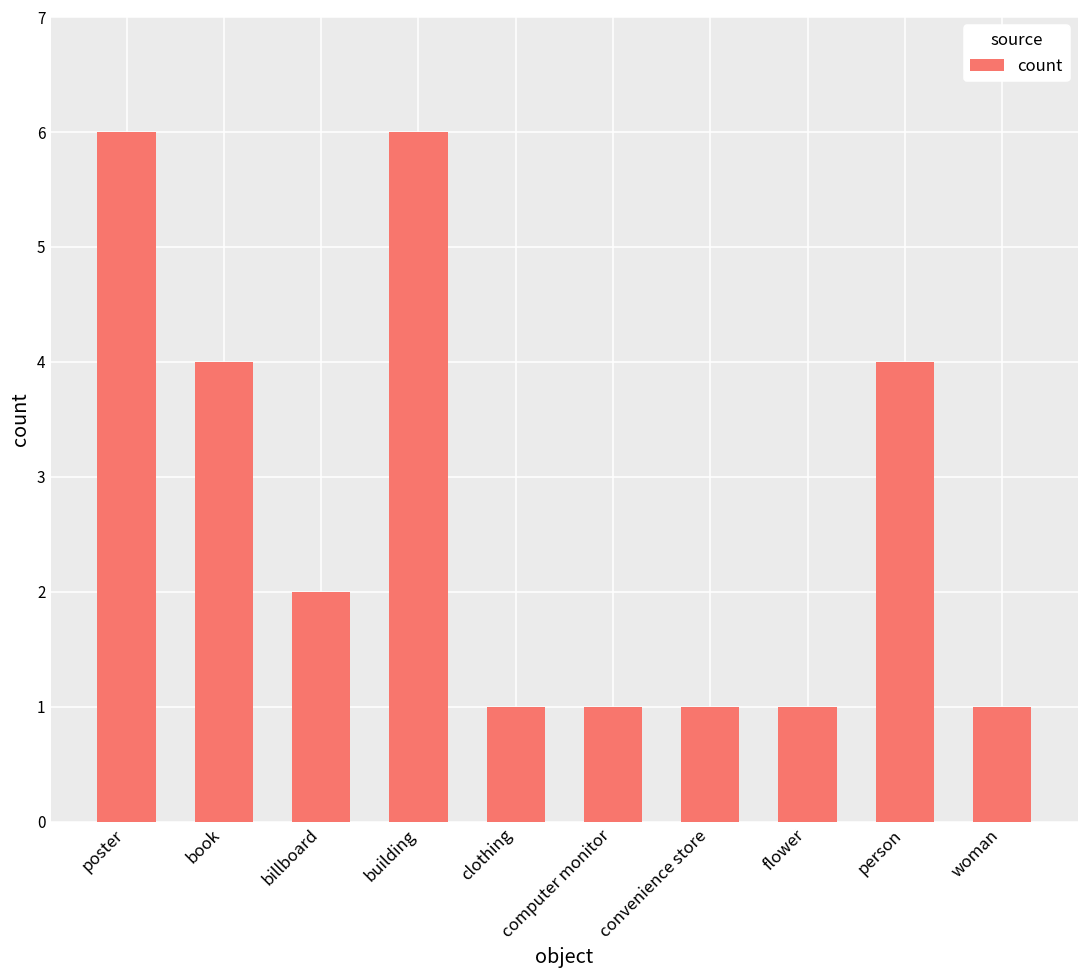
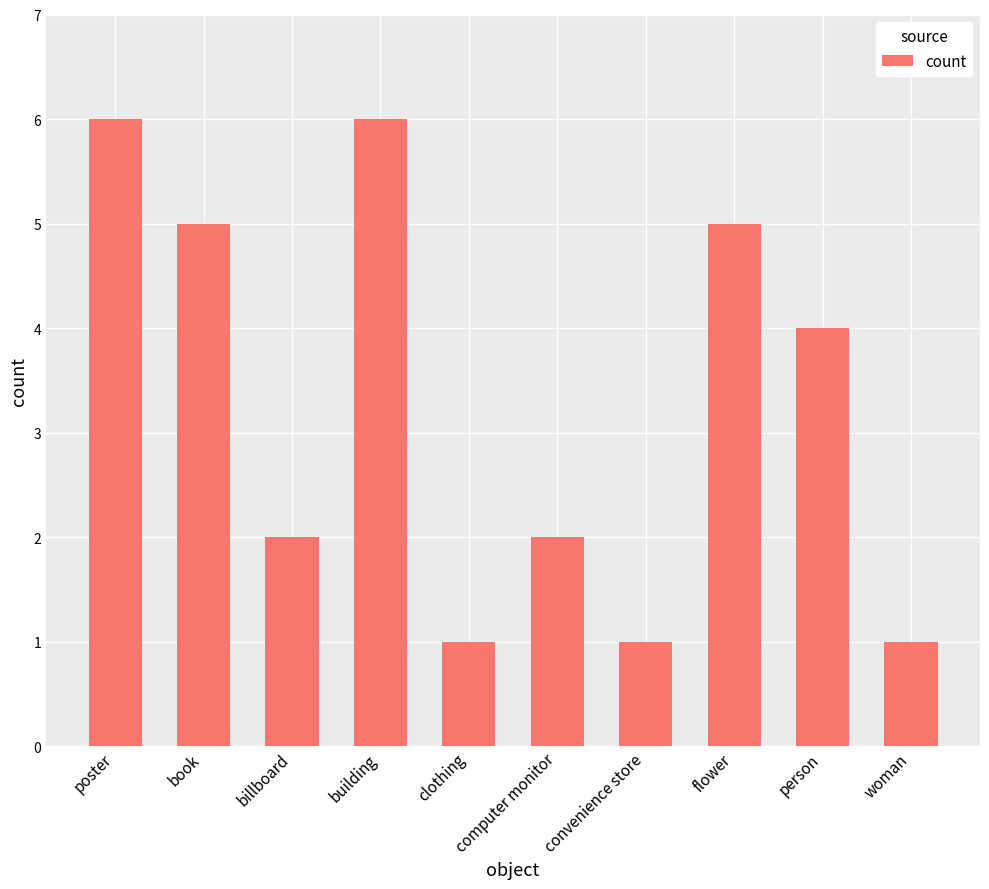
  {
    "poster": 6,
-   "book": 4,
+   "book": 5,
    "billboard": 2,
    "building": 6,
    "clothing": 1,
-   "computer monitor": 1,
+   "computer monitor": 2,
    "convenience store": 1,
-   "flower": 1,
+   "flower": 5,
    "person": 4,
    "woman": 1
  }
